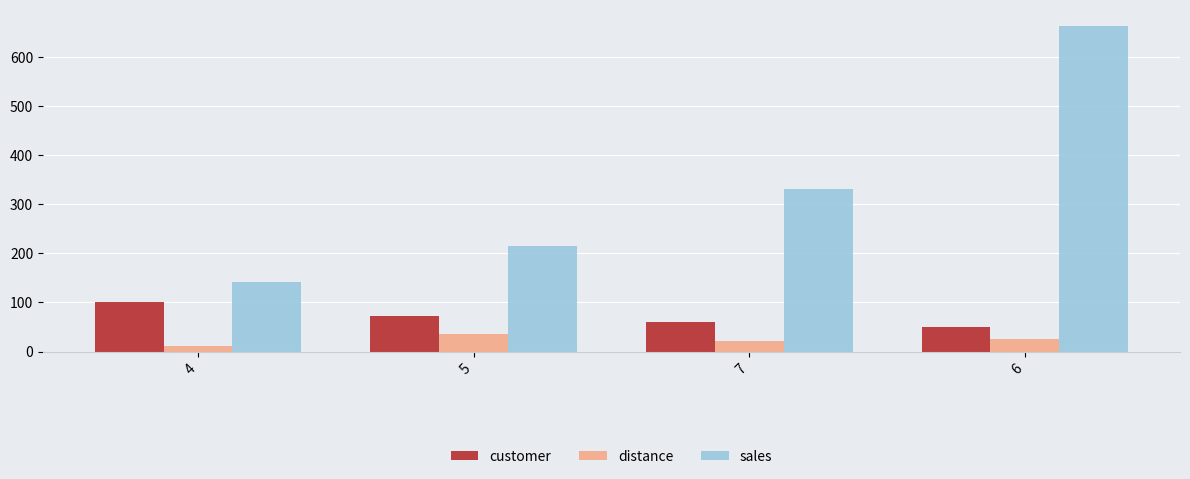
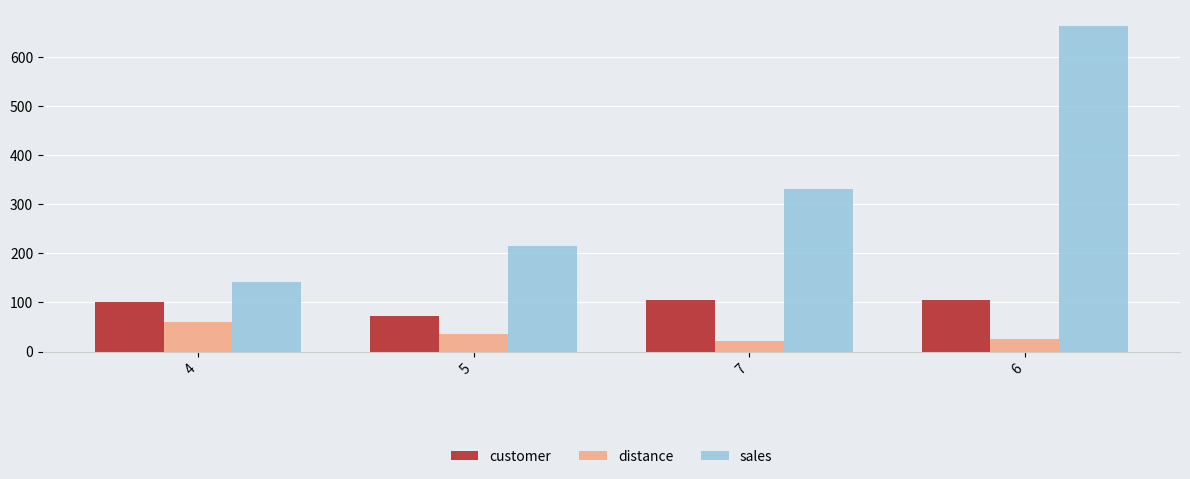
  {
    "customer": {
      "4": 100,
      "5": 70,
-     "7": 60,
-     "6": 50
+     "7": 110,
+     "6": 100
    },
    "distance": {
-     "4": 10,
+     "4": 60,
      "5": 40,
      "7": 20,
      "6": 30
    },
    "sales": {
      "4": 140,
      "5": 210,
      "7": 330,
      "6": 660
    }
  }
